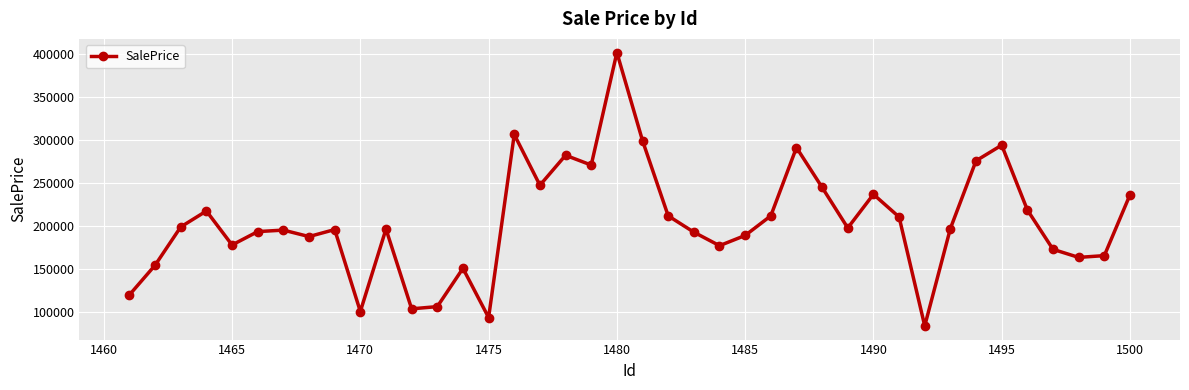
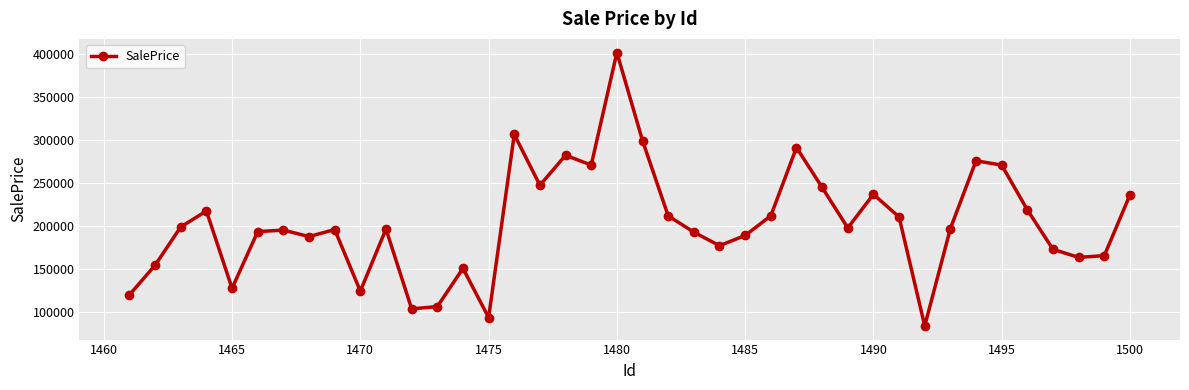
  {
-   "1465": 180000,
-   "1470": 100000,
+   "1465": 130000,
+   "1470": 120000,
    "1475": 90000,
    "1480": 400000,
    "1485": 190000,
    "1490": 240000,
-   "1495": 290000,
+   "1495": 270000,
    "1500": 240000
  }
